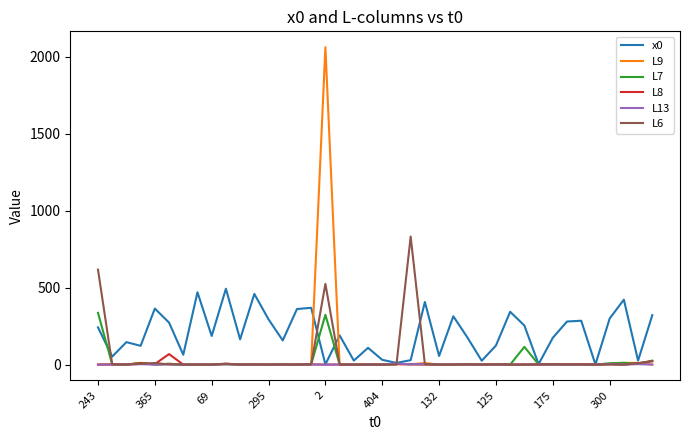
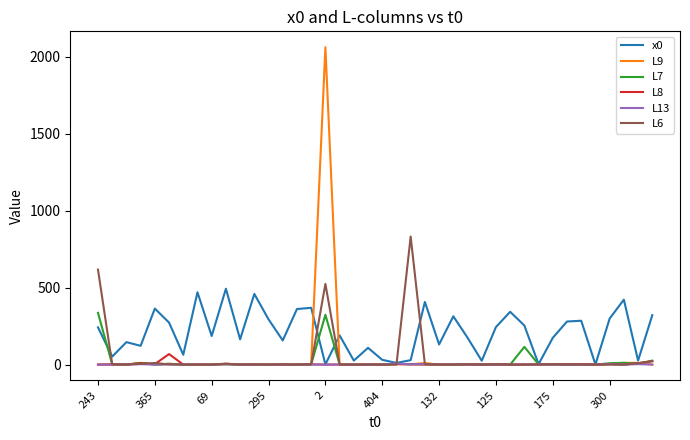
  {
    "x0": {
      "243": 240,
      "365": 370,
      "69": 190,
      "295": 300,
      "404": 30,
-     "132": 60,
-     "125": 130,
+     "132": 130,
+     "125": 250,
      "175": 180,
      "300": 300
    },
    "L7": {
      "243": 340
    },
    "L6": {
      "243": 620
    }
  }
